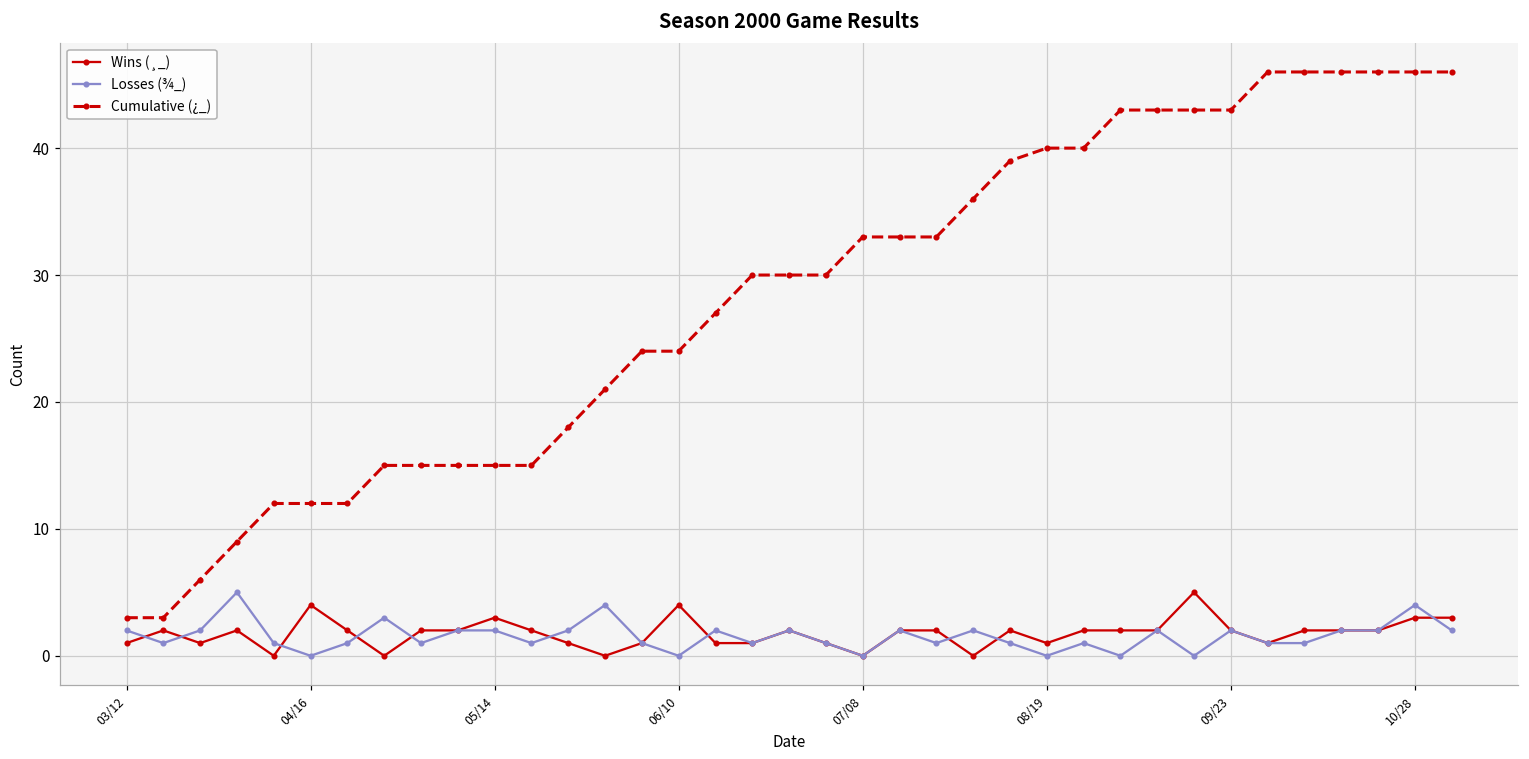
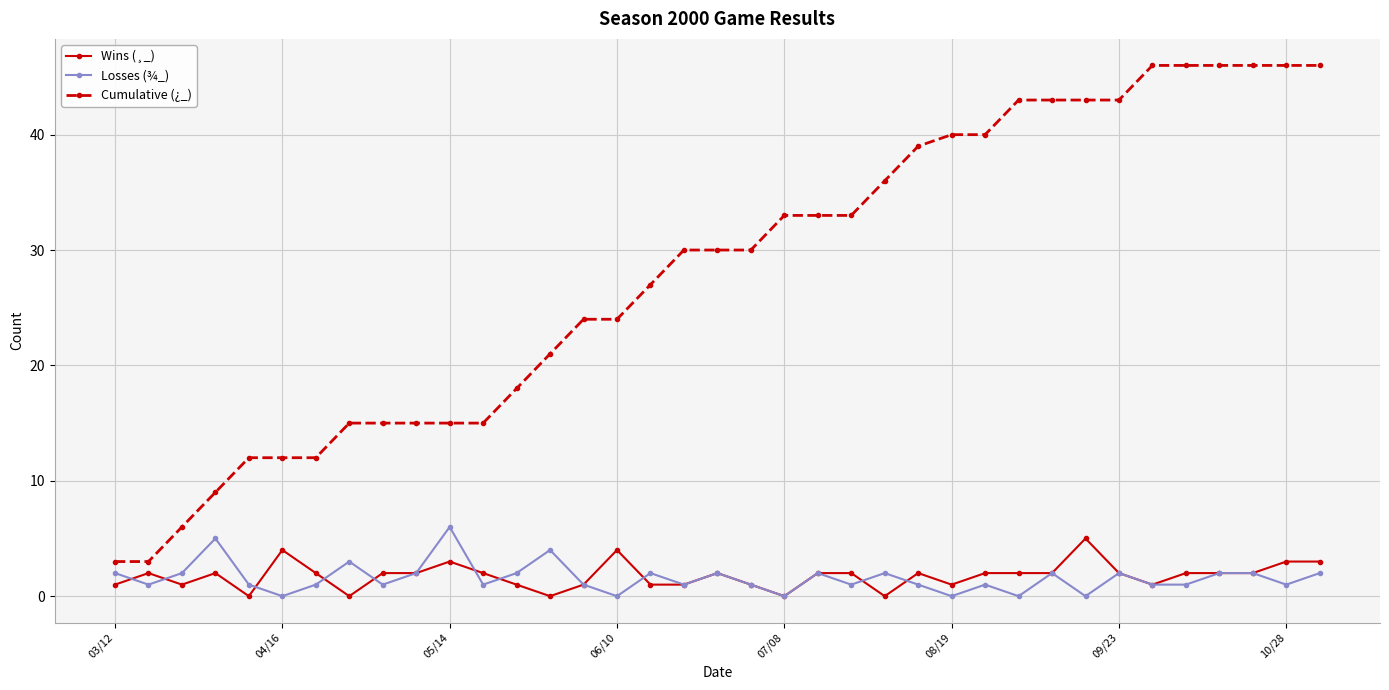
  {
    "Losses (¾_)": {
      "03/12": 2,
      "04/16": 0,
-     "05/14": 2,
+     "05/14": 6,
      "06/10": 0,
      "08/19": 0,
-     "10/28": 4
+     "10/28": 1
    }
  }
